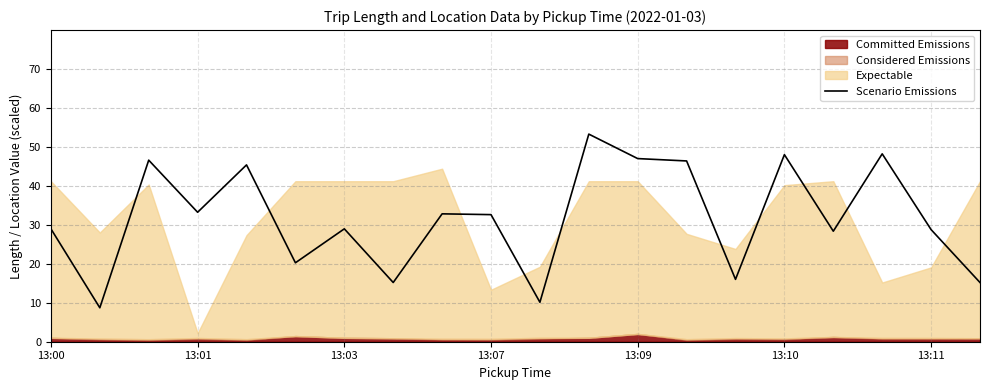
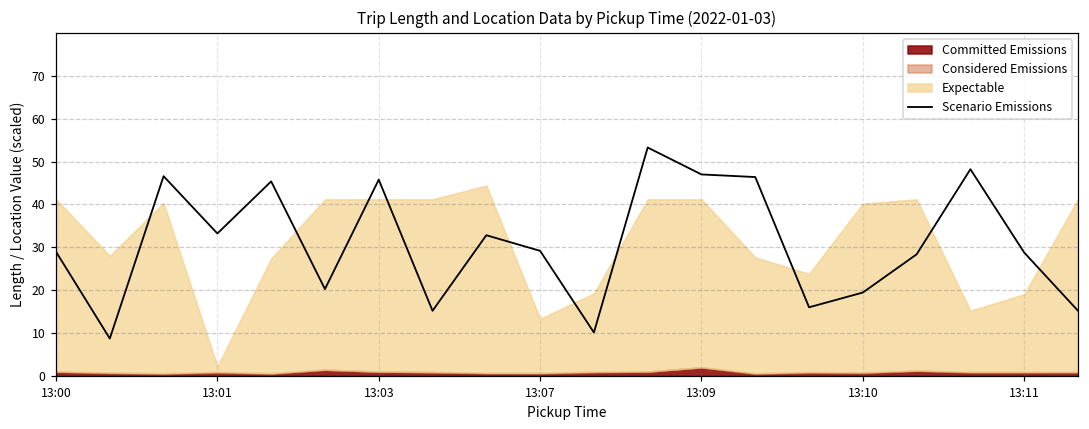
  {
    "Scenario Emissions": {
      "13:00": 29,
      "13:01": 33,
-     "13:03": 29,
-     "13:07": 33,
+     "13:03": 46,
+     "13:07": 29,
      "13:09": 47,
-     "13:10": 48,
+     "13:10": 19,
      "13:11": 29
    },
    "Expectable": {
      "13:00": 40,
      "13:01": 1,
      "13:03": 40,
      "13:07": 13,
      "13:09": 39,
      "13:10": 39,
      "13:11": 18
    }
  }
